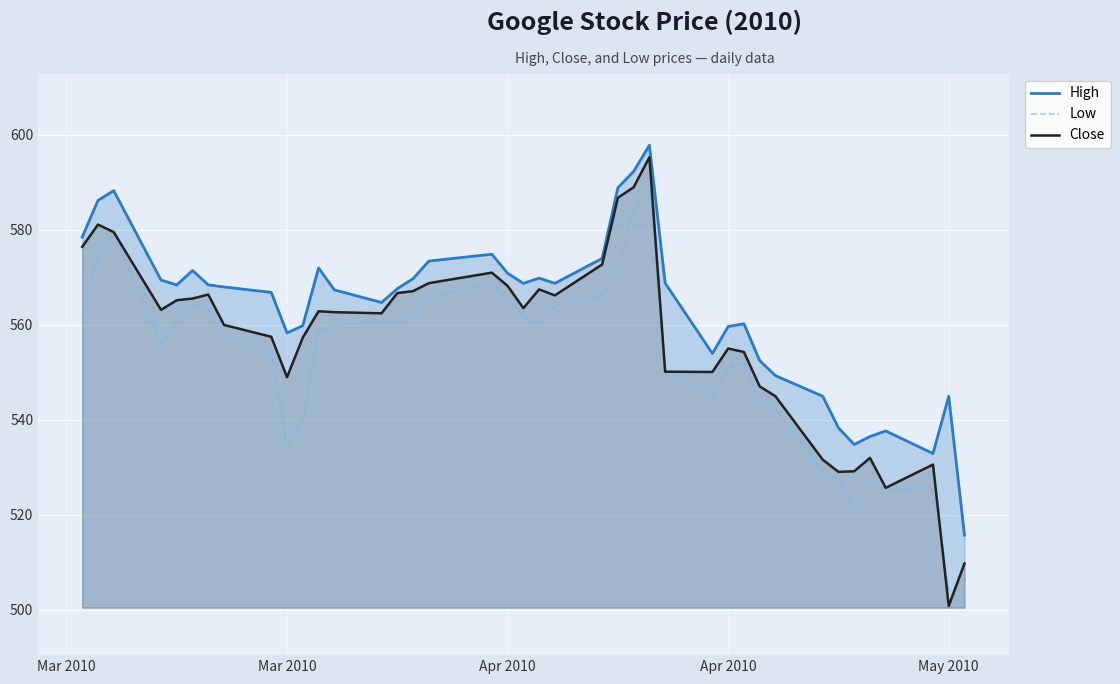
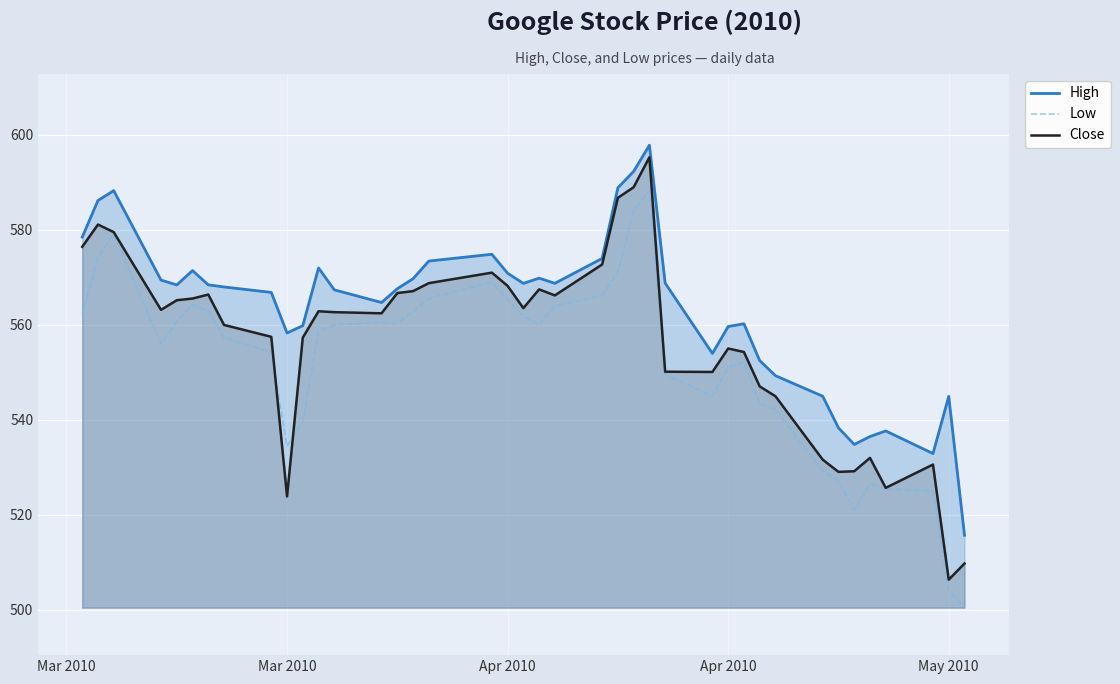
  {
    "High": {
      "Mar 2010": 558,
      "May 2010": 545
    },
    "Low": {
      "Mar 2010": 535,
      "May 2010": 504
    },
    "Close": {
-     "Mar 2010": 549,
-     "May 2010": 501
+     "Mar 2010": 524,
+     "May 2010": 506
    }
  }
